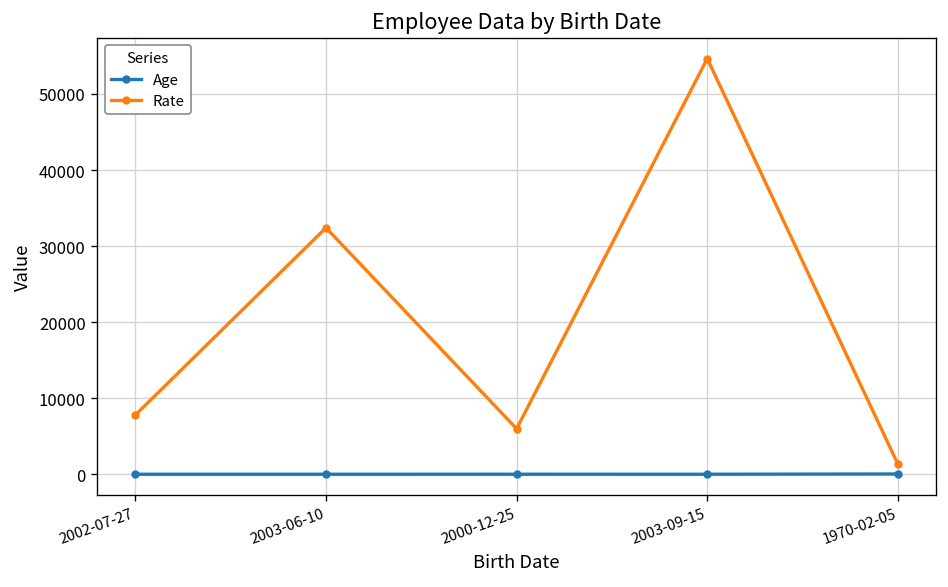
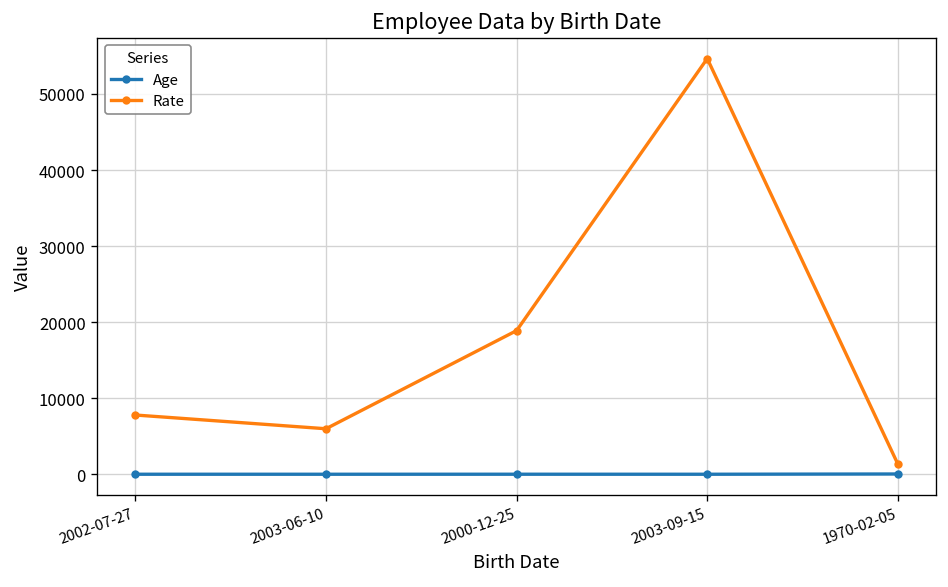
  {
    "Age": {
      "2002-07-27": 0,
      "2003-06-10": 0,
      "2000-12-25": 0,
      "2003-09-15": 0,
      "1970-02-05": 0
    },
    "Rate": {
      "2002-07-27": 8000,
-     "2003-06-10": 32000,
-     "2000-12-25": 6000,
+     "2003-06-10": 6000,
+     "2000-12-25": 19000,
      "2003-09-15": 55000,
      "1970-02-05": 1000
    }
  }
